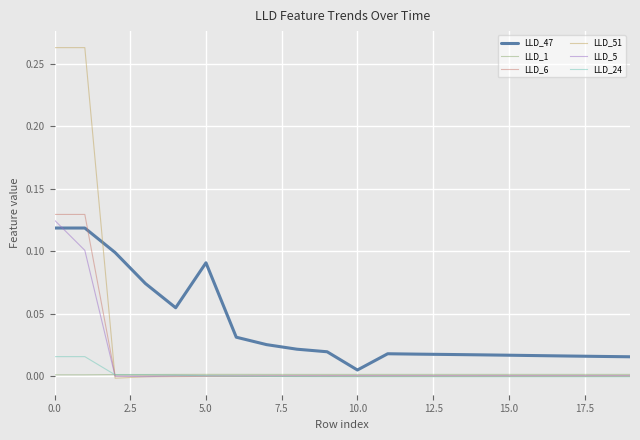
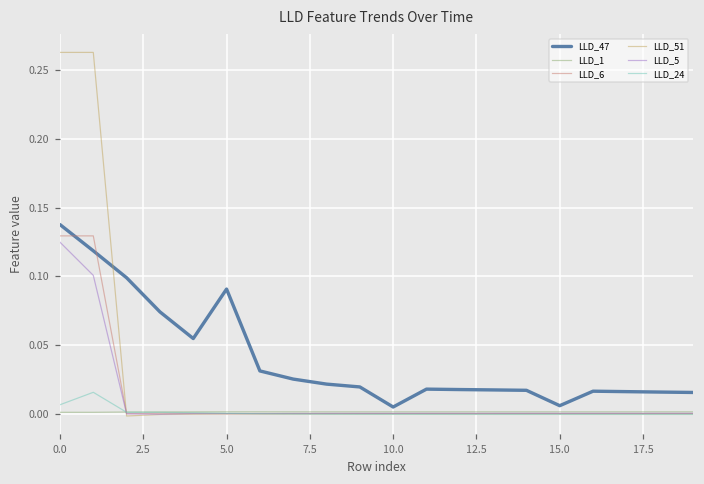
  {
    "LLD_47": {
-     "0.0": 0.119,
+     "0.0": 0.138,
      "5.0": 0.091,
      "10.0": 0.005,
-     "15.0": 0.017
+     "15.0": 0.006
    },
    "LLD_5": {
      "0.0": 0.125
    },
    "LLD_24": {
-     "0.0": 0.015
+     "0.0": 0.006
    }
  }
